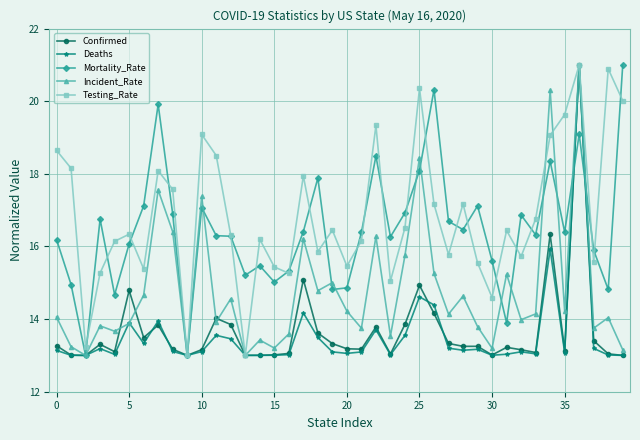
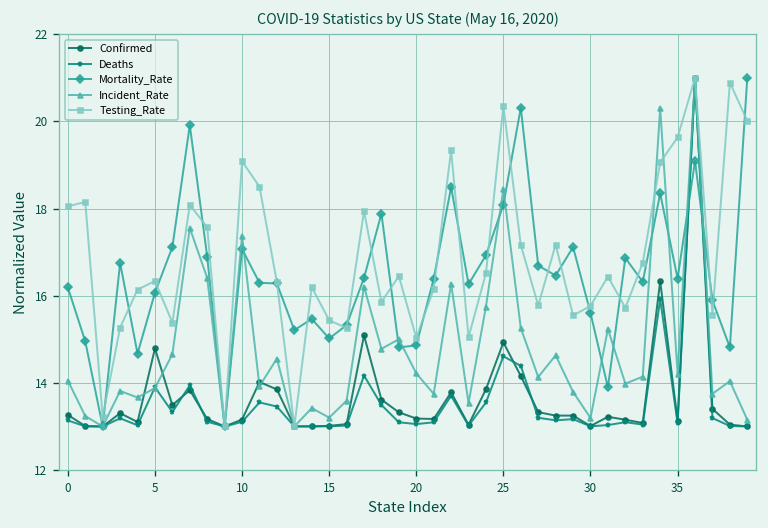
  {
    "Testing_Rate": {
-     "0": 18.6,
+     "0": 18.1,
      "5": 16.3,
      "10": 19.1,
      "15": 15.4,
-     "20": 15.5,
+     "20": 15.0,
      "25": 20.4,
-     "30": 14.6,
+     "30": 15.8,
      "35": 19.6
    }
  }
